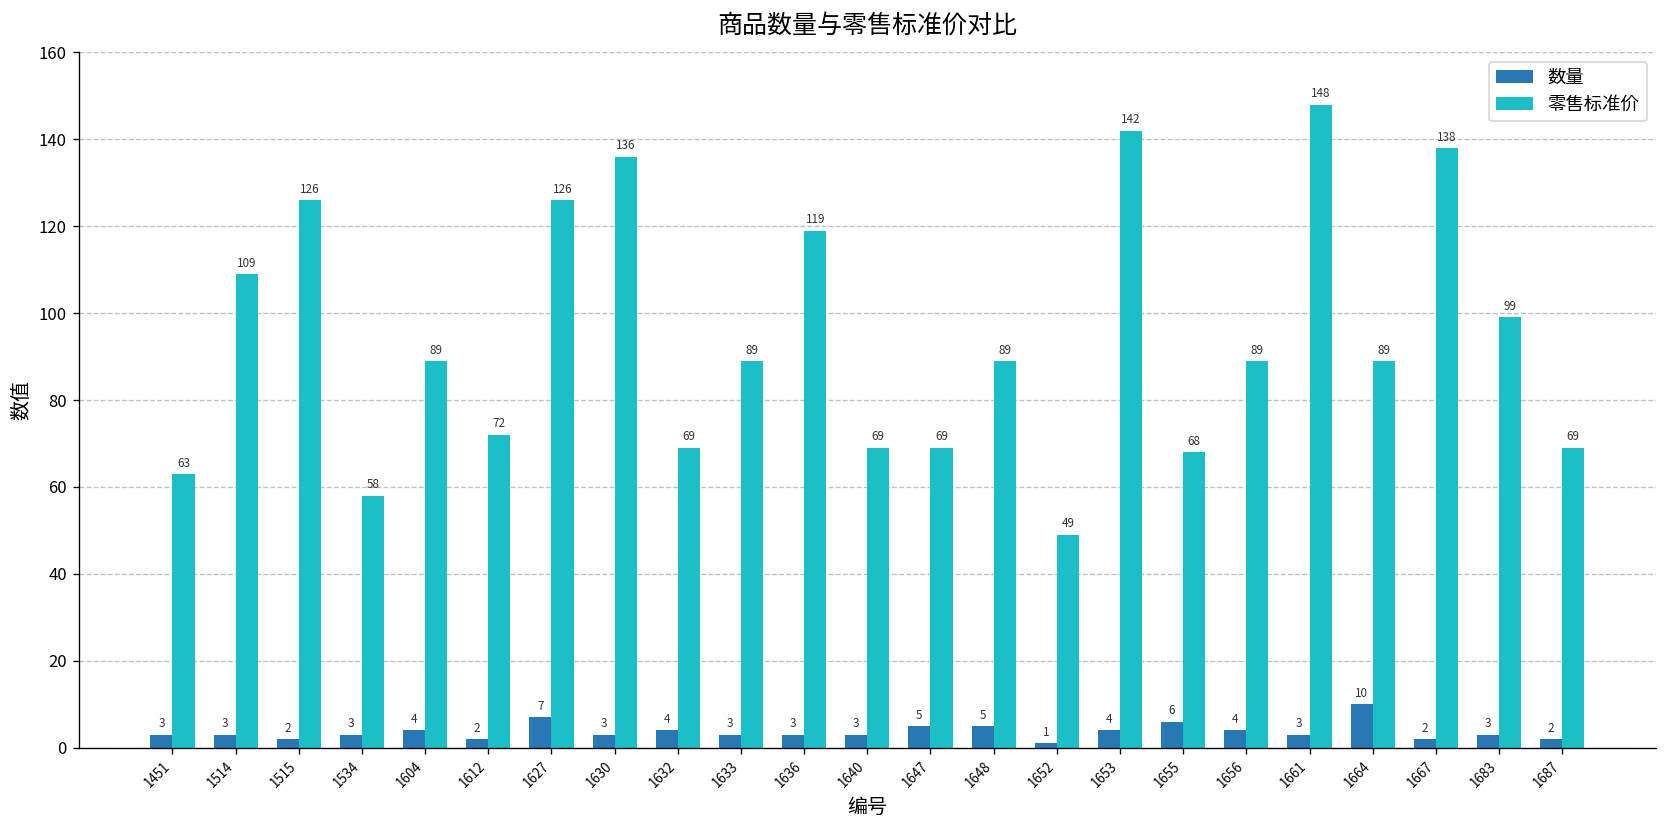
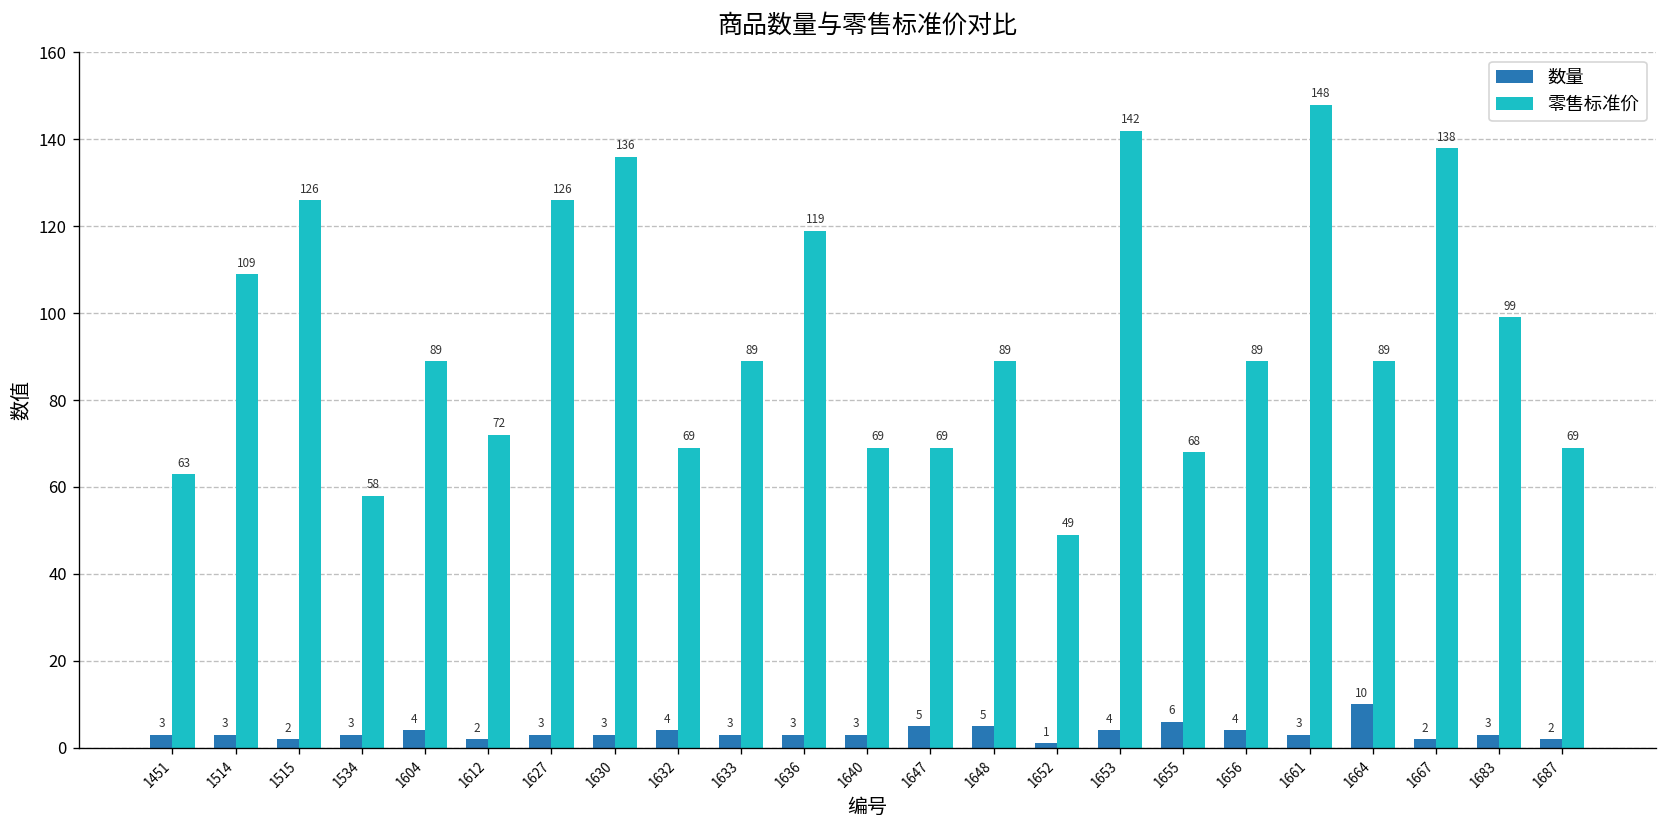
  {
    "数量": {
      "1451": 3,
      "1514": 3,
      "1515": 2,
      "1534": 3,
      "1604": 4,
      "1612": 2,
-     "1627": 7,
+     "1627": 3,
      "1630": 3,
      "1632": 4,
      "1633": 3,
      "1636": 3,
      "1640": 3,
      "1647": 5,
      "1648": 5,
      "1652": 1,
      "1653": 4,
      "1655": 6,
      "1656": 4,
      "1661": 3,
      "1664": 10,
      "1667": 2,
      "1683": 3,
      "1687": 2
    },
    "零售标准价": {
      "1451": 63,
      "1514": 109,
      "1515": 126,
      "1534": 58,
      "1604": 89,
      "1612": 72,
      "1627": 126,
      "1630": 136,
      "1632": 69,
      "1633": 89,
      "1636": 119,
      "1640": 69,
      "1647": 69,
      "1648": 89,
      "1652": 49,
      "1653": 142,
      "1655": 68,
      "1656": 89,
      "1661": 148,
      "1664": 89,
      "1667": 138,
      "1683": 99,
      "1687": 69
    }
  }
